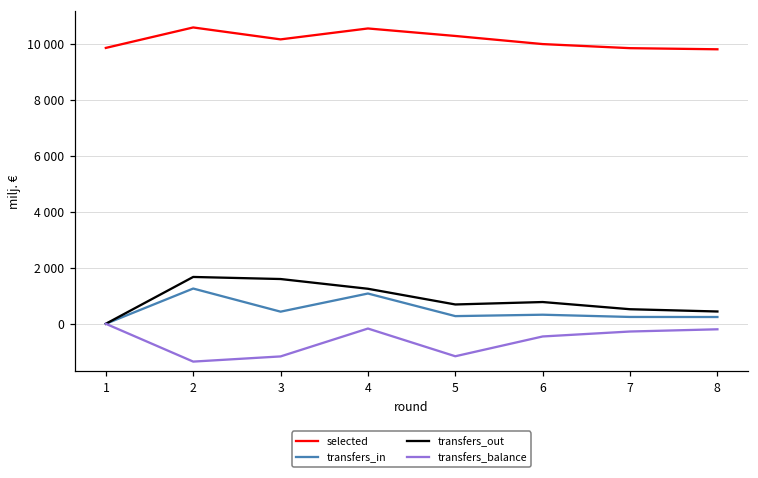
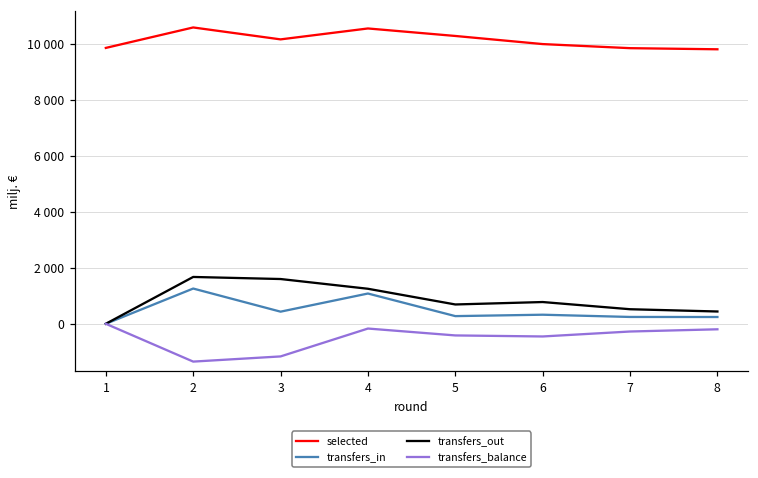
  {
    "selected": {
      "1": 9900,
      "2": 10600,
      "3": 10200,
      "4": 10600,
      "5": 10300,
      "6": 10000,
      "7": 9800,
      "8": 9800
    },
    "transfers_in": {
      "2": 1300,
      "3": 400,
      "4": 1100,
      "5": 300,
      "6": 300,
      "7": 200,
      "8": 200
    },
    "transfers_out": {
      "2": 1700,
      "3": 1600,
      "4": 1300,
      "5": 700,
      "6": 800,
      "7": 500,
      "8": 400
    },
    "transfers_balance": {
      "2": -1400,
      "3": -1200,
      "4": -200,
-     "5": -1200,
+     "5": -400,
      "6": -500,
      "7": -300,
      "8": -200
    }
  }
